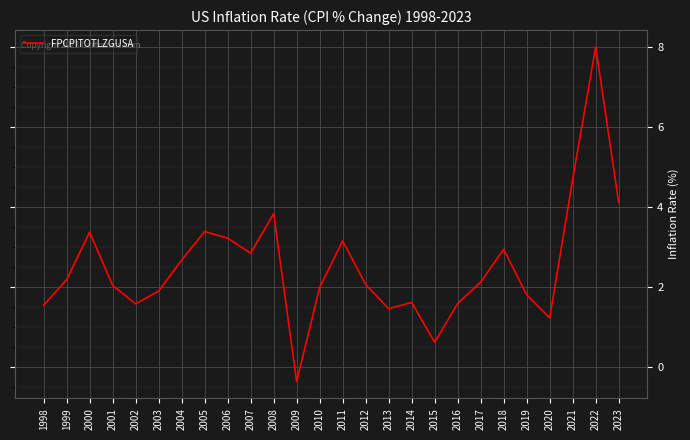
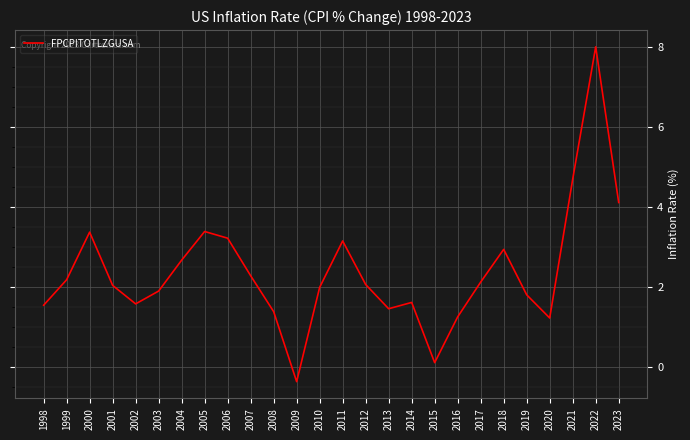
  {
    "1998": 1.6,
    "1999": 2.2,
    "2000": 3.4,
    "2001": 2.0,
    "2002": 1.6,
    "2003": 1.9,
    "2004": 2.7,
    "2005": 3.4,
    "2006": 3.2,
-   "2007": 2.9,
-   "2008": 3.8,
+   "2007": 2.3,
+   "2008": 1.4,
    "2009": -0.4,
    "2010": 2.0,
    "2011": 3.2,
    "2012": 2.1,
    "2013": 1.5,
    "2014": 1.6,
-   "2015": 0.6,
-   "2016": 1.6,
+   "2015": 0.1,
+   "2016": 1.3,
    "2017": 2.1,
    "2018": 2.9,
    "2019": 1.8,
    "2020": 1.2,
    "2021": 4.7,
    "2022": 8.0,
    "2023": 4.1
  }
